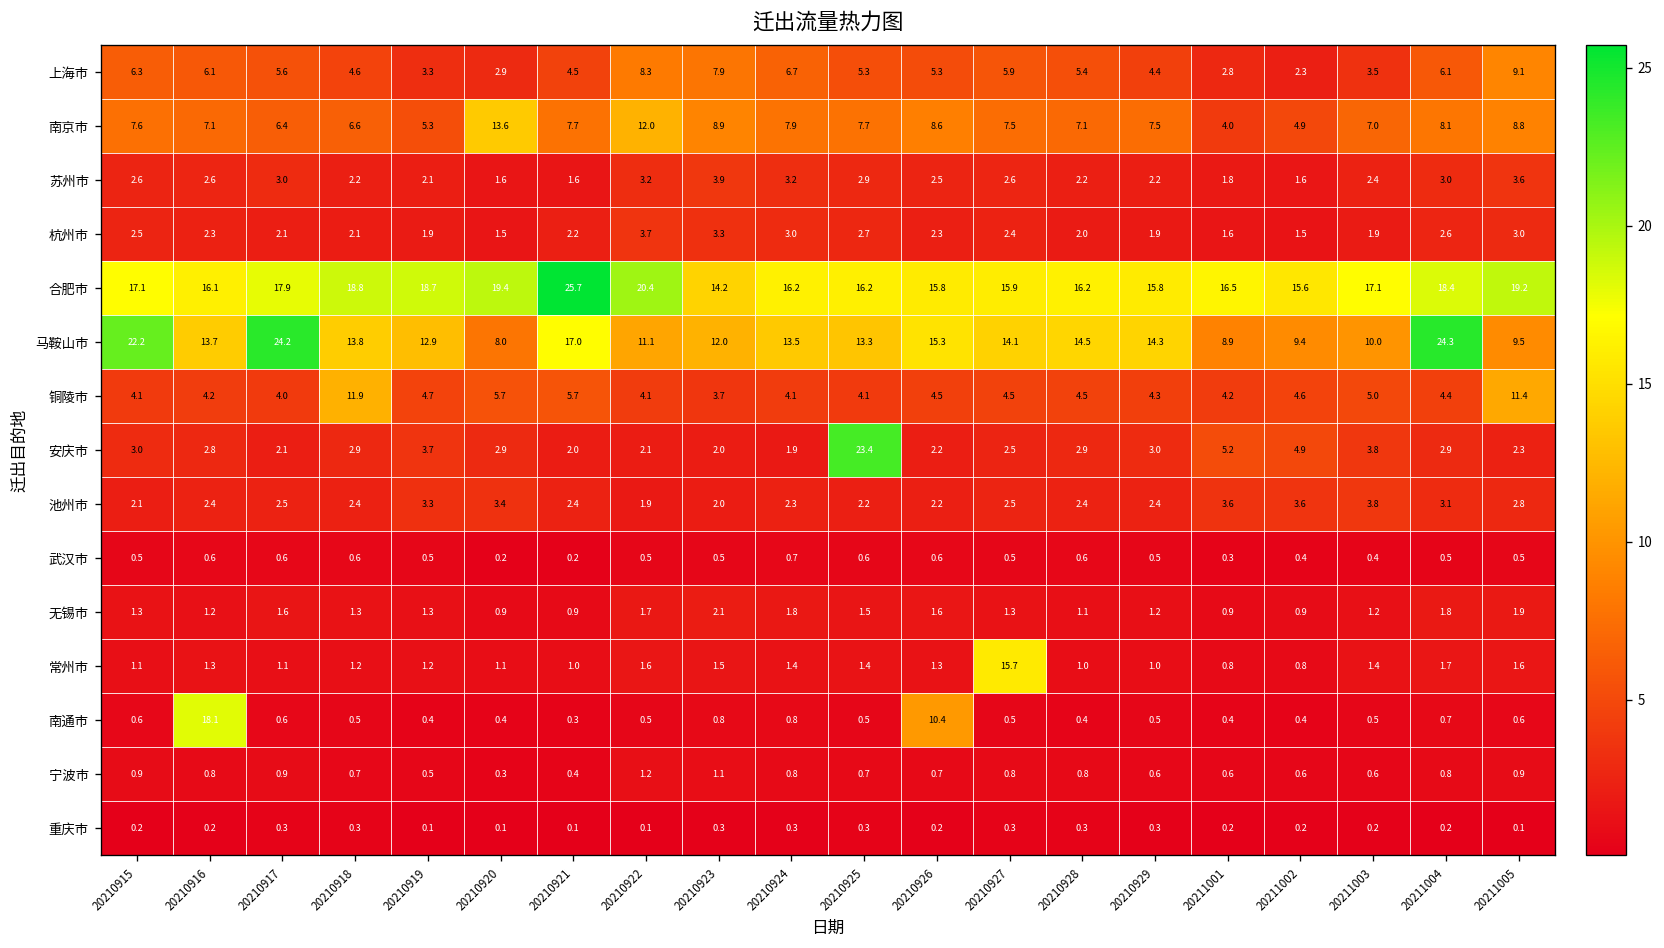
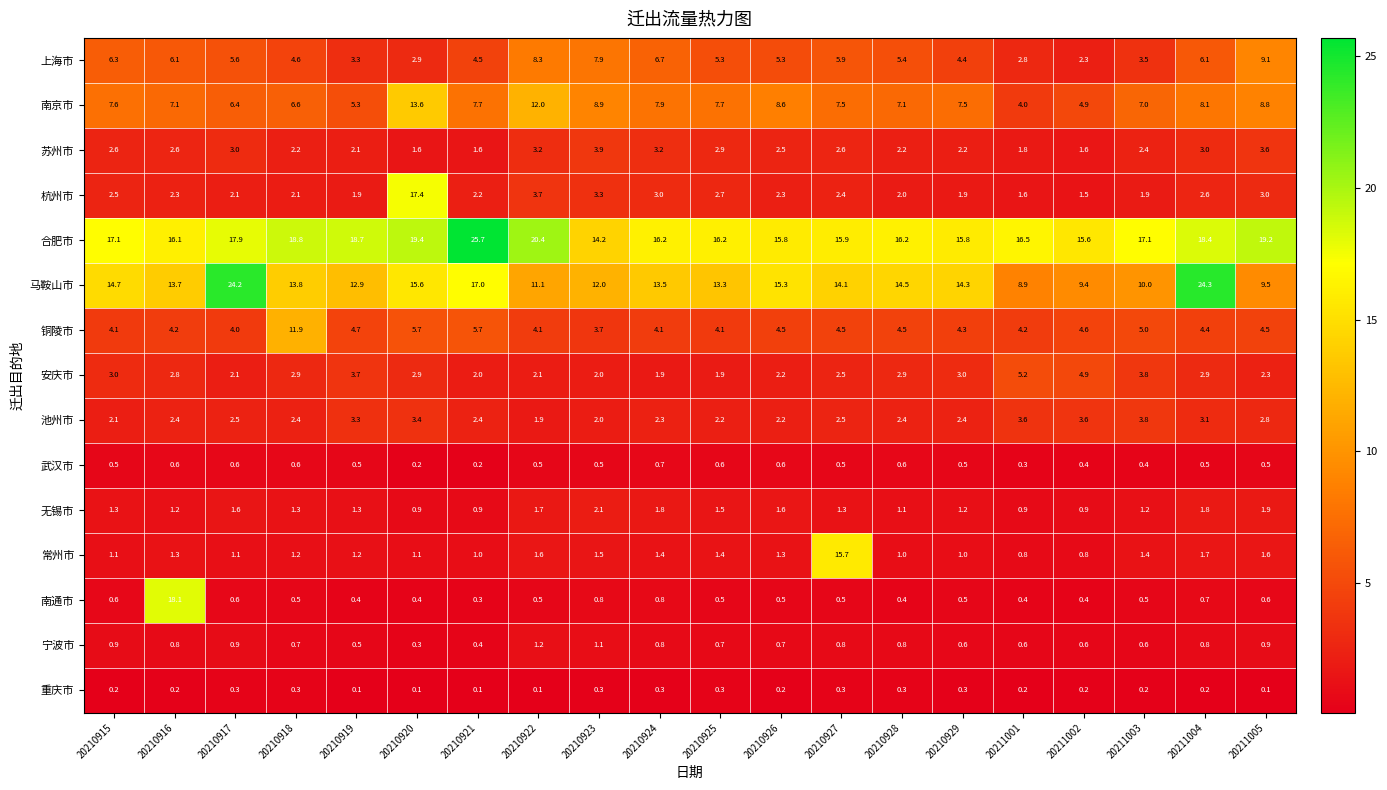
  {
    "杭州市": {
      "20210915": 2.5,
      "20210916": 2.3,
      "20210917": 2.1,
      "20210918": 2.1,
      "20210919": 1.9,
-     "20210920": 1.5,
+     "20210920": 17.4,
      "20210921": 2.2,
      "20210922": 3.7,
      "20210923": 3.3,
      "20210924": 3.0,
      "20210925": 2.7,
      "20210926": 2.3,
      "20210927": 2.4,
      "20210928": 2.0,
      "20210929": 1.9,
      "20211001": 1.6,
      "20211002": 1.5,
      "20211003": 1.9,
      "20211004": 2.6,
      "20211005": 3.0
    },
    "马鞍山市": {
-     "20210915": 22.2,
+     "20210915": 14.7,
      "20210916": 13.7,
      "20210917": 24.2,
      "20210918": 13.8,
      "20210919": 12.9,
-     "20210920": 8.0,
+     "20210920": 15.6,
      "20210921": 17.0,
      "20210922": 11.1,
      "20210923": 12.0,
      "20210924": 13.5,
      "20210925": 13.3,
      "20210926": 15.3,
      "20210927": 14.1,
      "20210928": 14.5,
      "20210929": 14.3,
      "20211001": 8.9,
      "20211002": 9.4,
      "20211003": 10.0,
      "20211004": 24.3,
      "20211005": 9.5
    },
    "铜陵市": {
      "20210915": 4.1,
      "20210916": 4.2,
      "20210917": 4.0,
      "20210918": 11.9,
      "20210919": 4.7,
      "20210920": 5.7,
      "20210921": 5.7,
      "20210922": 4.1,
      "20210923": 3.7,
      "20210924": 4.1,
      "20210925": 4.1,
      "20210926": 4.5,
      "20210927": 4.5,
      "20210928": 4.5,
      "20210929": 4.3,
      "20211001": 4.2,
      "20211002": 4.6,
      "20211003": 5.0,
      "20211004": 4.4,
-     "20211005": 11.4
+     "20211005": 4.5
    },
    "安庆市": {
      "20210915": 3.0,
      "20210916": 2.8,
      "20210917": 2.1,
      "20210918": 2.9,
      "20210919": 3.7,
      "20210920": 2.9,
      "20210921": 2.0,
      "20210922": 2.1,
      "20210923": 2.0,
      "20210924": 1.9,
-     "20210925": 23.4,
+     "20210925": 1.9,
      "20210926": 2.2,
      "20210927": 2.5,
      "20210928": 2.9,
      "20210929": 3.0,
      "20211001": 5.2,
      "20211002": 4.9,
      "20211003": 3.8,
      "20211004": 2.9,
      "20211005": 2.3
    },
    "南通市": {
      "20210915": 0.6,
      "20210916": 18.1,
      "20210917": 0.6,
      "20210918": 0.5,
      "20210919": 0.4,
      "20210920": 0.4,
      "20210921": 0.3,
      "20210922": 0.5,
      "20210923": 0.8,
      "20210924": 0.8,
      "20210925": 0.5,
-     "20210926": 10.4,
+     "20210926": 0.5,
      "20210927": 0.5,
      "20210928": 0.4,
      "20210929": 0.5,
      "20211001": 0.4,
      "20211002": 0.4,
      "20211003": 0.5,
      "20211004": 0.7,
      "20211005": 0.6
    }
  }
